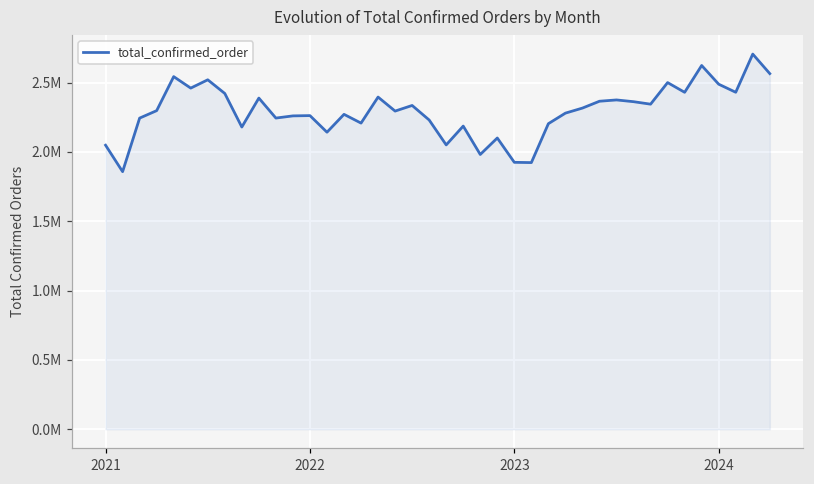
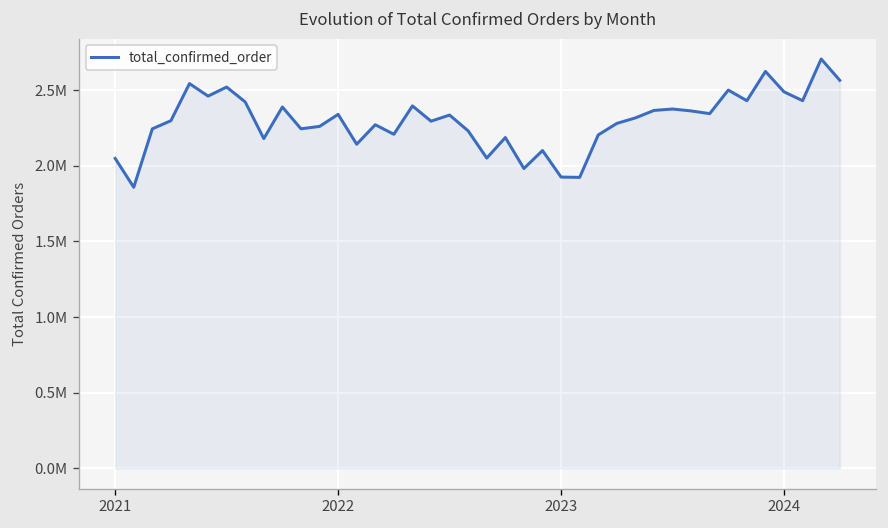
  {
    "2021": 2050000,
-   "2022": 2260000,
+   "2022": 2340000,
    "2023": 1930000,
    "2024": 2490000
  }
